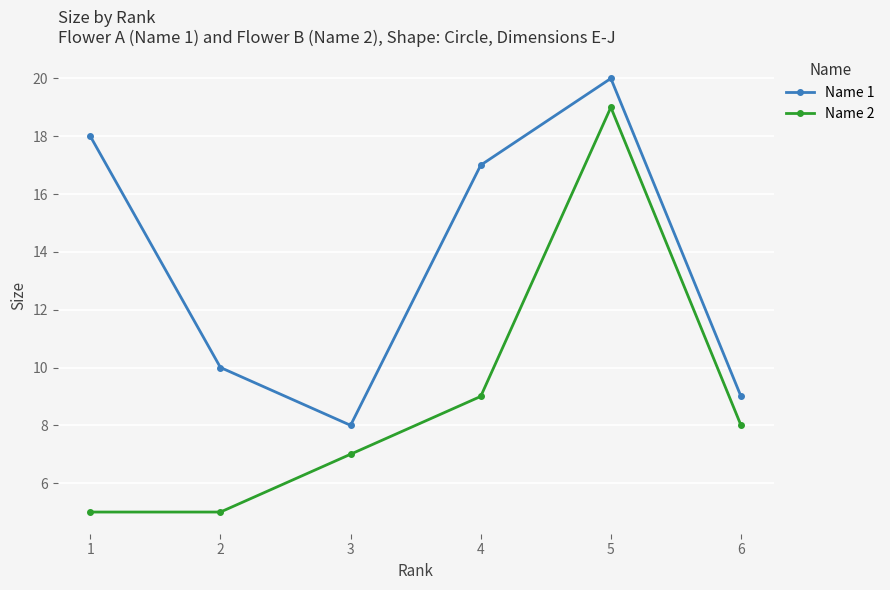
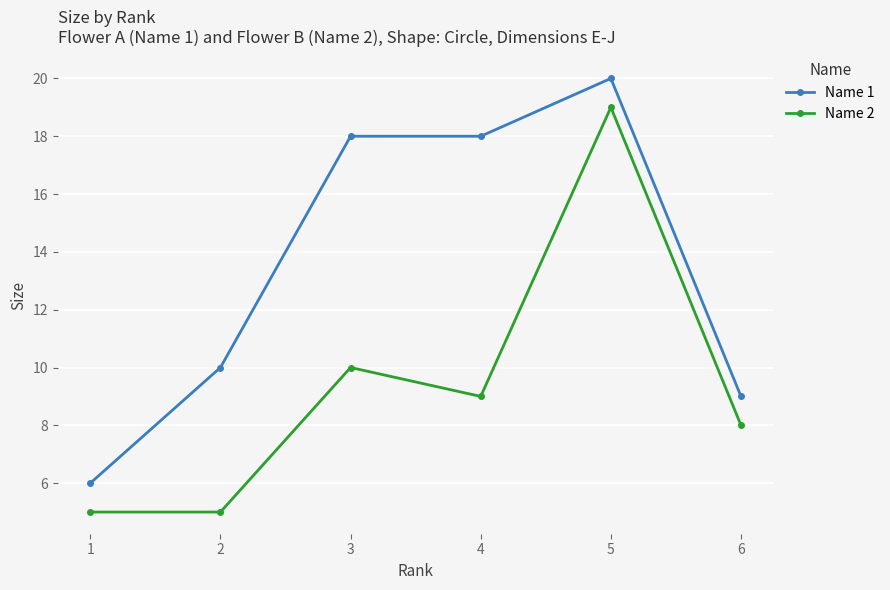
  {
    "Name 1": {
-     "1": 18,
+     "1": 6,
      "2": 10,
-     "3": 8,
-     "4": 17,
+     "3": 18,
+     "4": 18,
      "5": 20,
      "6": 9
    },
    "Name 2": {
      "1": 5,
      "2": 5,
-     "3": 7,
+     "3": 10,
      "4": 9,
      "5": 19,
      "6": 8
    }
  }
